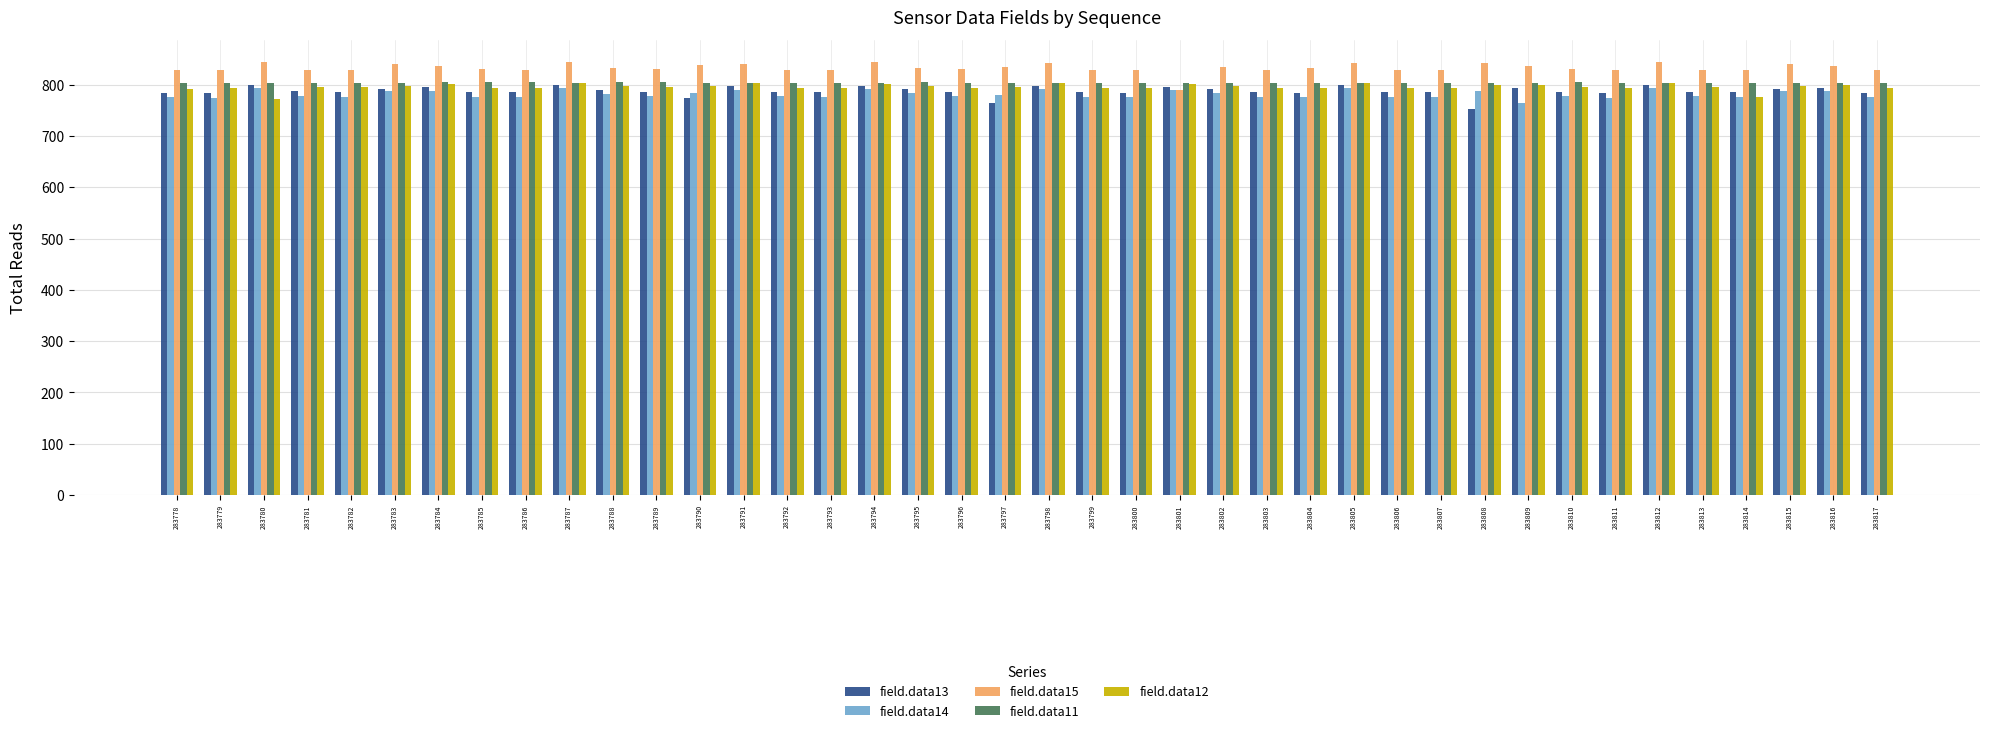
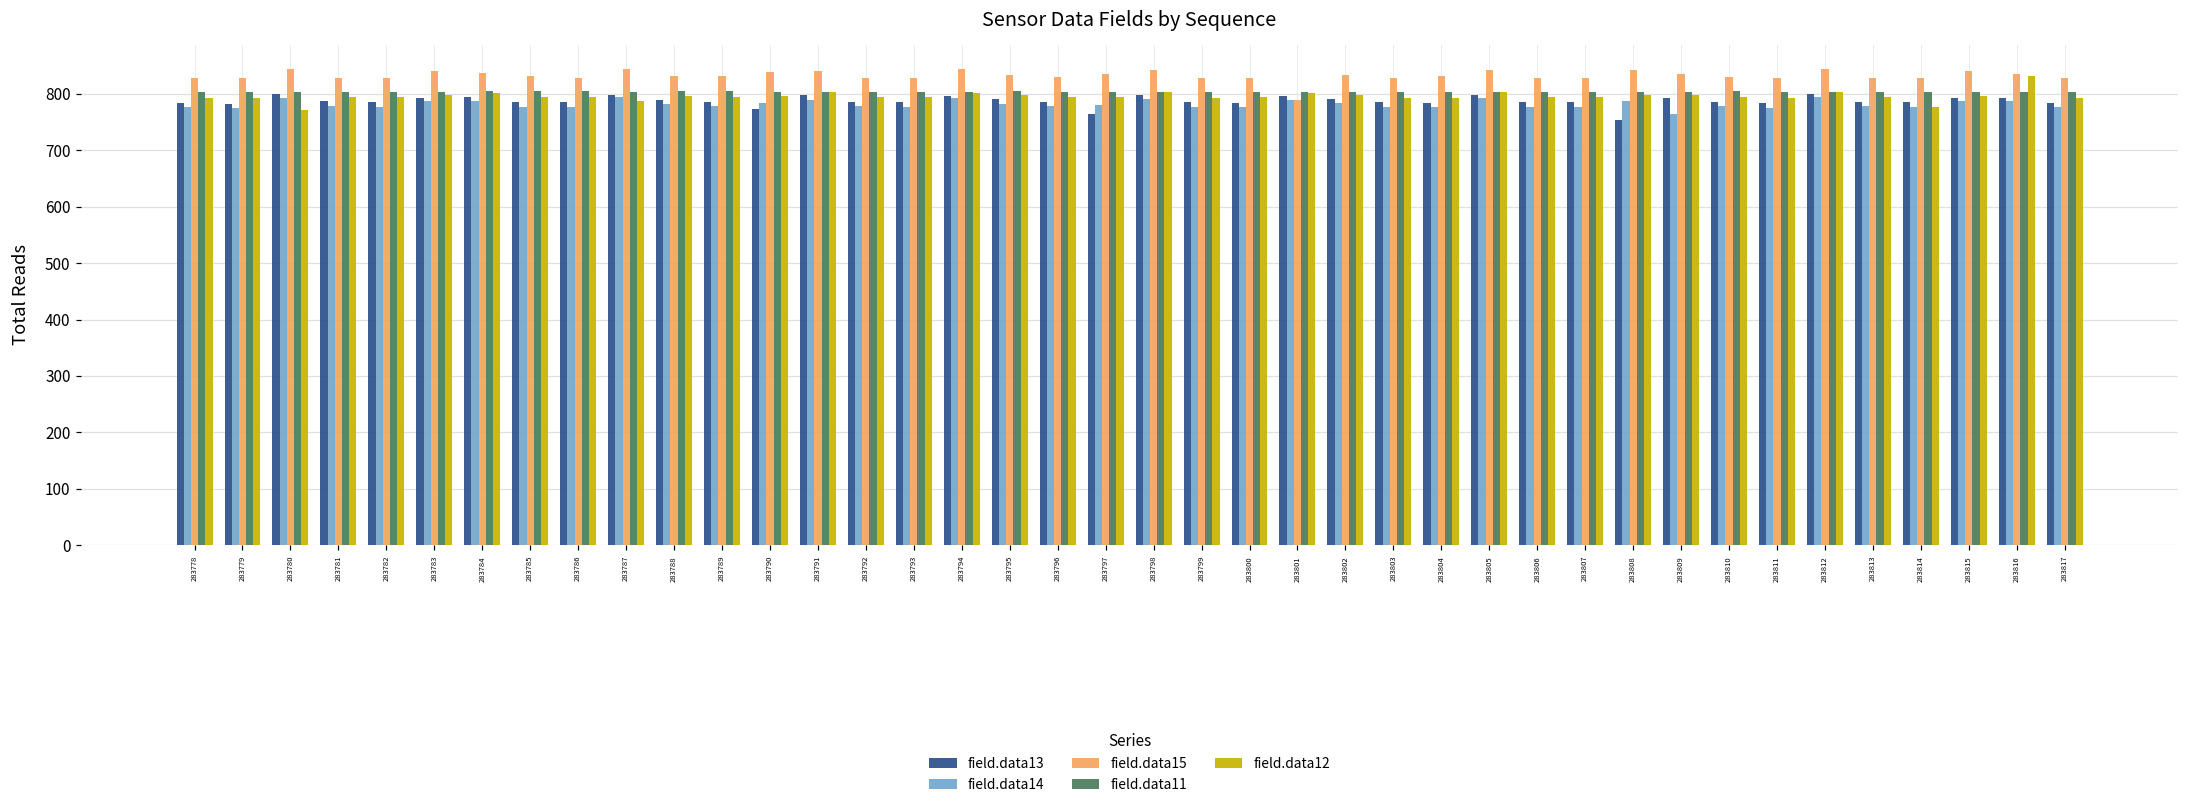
  {
    "field.data13": {
      "283778": 780,
      "283779": 780,
      "283780": 800,
      "283781": 790,
      "283782": 790,
      "283783": 790,
      "283784": 800,
      "283785": 790,
      "283786": 790,
      "283787": 800,
      "283788": 790,
      "283789": 790,
      "283790": 770,
      "283791": 800,
      "283792": 790,
      "283793": 790,
      "283794": 800,
      "283795": 790,
      "283796": 790,
      "283797": 760,
      "283798": 800,
      "283799": 790,
      "283800": 780,
      "283801": 800,
      "283802": 790,
      "283803": 790,
      "283804": 780,
      "283805": 800,
      "283806": 790,
      "283807": 790,
      "283808": 750,
      "283809": 790,
      "283810": 790,
      "283811": 780,
      "283812": 800,
      "283813": 790,
      "283814": 790,
      "283815": 790,
      "283816": 790,
      "283817": 780
    },
    "field.data14": {
      "283778": 780,
      "283779": 780,
      "283780": 790,
      "283781": 780,
      "283782": 780,
      "283783": 790,
      "283784": 790,
      "283785": 780,
      "283786": 780,
      "283787": 790,
      "283788": 780,
      "283789": 780,
      "283790": 780,
      "283791": 790,
      "283792": 780,
      "283793": 780,
      "283794": 790,
      "283795": 780,
      "283796": 780,
      "283797": 780,
      "283798": 790,
      "283799": 780,
      "283800": 780,
      "283801": 790,
      "283802": 780,
      "283803": 780,
      "283804": 780,
      "283805": 790,
      "283806": 780,
      "283807": 780,
      "283808": 790,
      "283809": 770,
      "283810": 780,
      "283811": 780,
      "283812": 790,
      "283813": 780,
      "283814": 780,
      "283815": 790,
      "283816": 790,
      "283817": 780
    },
    "field.data15": {
      "283778": 830,
      "283779": 830,
      "283780": 840,
      "283781": 830,
      "283782": 830,
      "283783": 840,
      "283784": 840,
      "283785": 830,
      "283786": 830,
      "283787": 850,
      "283788": 830,
      "283789": 830,
      "283790": 840,
      "283791": 840,
      "283792": 830,
      "283793": 830,
      "283794": 840,
      "283795": 830,
      "283796": 830,
      "283797": 840,
      "283798": 840,
      "283799": 830,
      "283800": 830,
      "283801": 790,
      "283802": 830,
      "283803": 830,
      "283804": 830,
      "283805": 840,
      "283806": 830,
      "283807": 830,
      "283808": 840,
      "283809": 840,
      "283810": 830,
      "283811": 830,
      "283812": 850,
      "283813": 830,
      "283814": 830,
      "283815": 840,
      "283816": 840,
      "283817": 830
    },
    "field.data11": {
      "283778": 800,
      "283779": 800,
      "283780": 800,
      "283781": 800,
      "283782": 800,
      "283783": 800,
      "283784": 810,
      "283785": 810,
      "283786": 810,
      "283787": 800,
      "283788": 810,
      "283789": 810,
      "283790": 800,
      "283791": 800,
      "283792": 800,
      "283793": 800,
      "283794": 800,
      "283795": 810,
      "283796": 800,
      "283797": 800,
      "283798": 800,
      "283799": 800,
      "283800": 800,
      "283801": 800,
      "283802": 800,
      "283803": 800,
      "283804": 800,
      "283805": 800,
      "283806": 800,
      "283807": 800,
      "283808": 800,
      "283809": 800,
      "283810": 810,
      "283811": 800,
      "283812": 800,
      "283813": 800,
      "283814": 800,
      "283815": 800,
      "283816": 800,
      "283817": 800
    },
    "field.data12": {
      "283778": 790,
      "283779": 790,
      "283780": 770,
      "283781": 800,
      "283782": 800,
      "283783": 800,
      "283784": 800,
      "283785": 790,
      "283786": 790,
-     "283787": 800,
+     "283787": 790,
      "283788": 800,
      "283789": 800,
      "283790": 800,
      "283791": 800,
      "283792": 790,
      "283793": 790,
      "283794": 800,
      "283795": 800,
      "283796": 790,
      "283797": 800,
      "283798": 800,
      "283799": 790,
      "283800": 790,
      "283801": 800,
      "283802": 800,
      "283803": 790,
      "283804": 790,
      "283805": 800,
      "283806": 790,
      "283807": 790,
      "283808": 800,
      "283809": 800,
      "283810": 800,
      "283811": 790,
      "283812": 800,
      "283813": 800,
      "283814": 780,
      "283815": 800,
-     "283816": 800,
+     "283816": 830,
      "283817": 790
    }
  }
